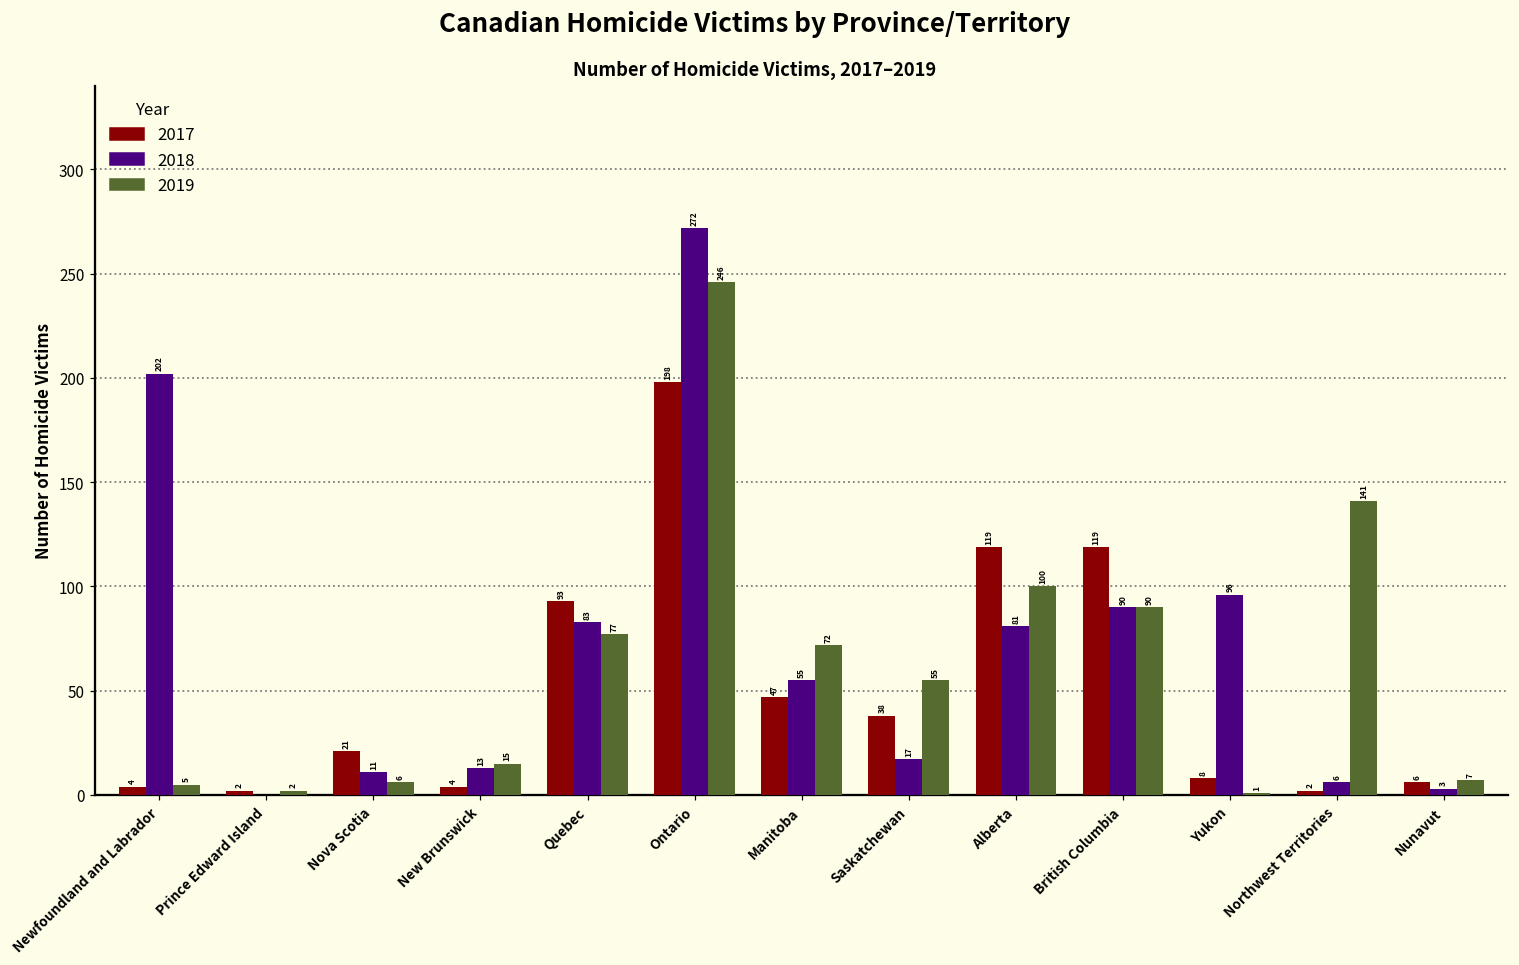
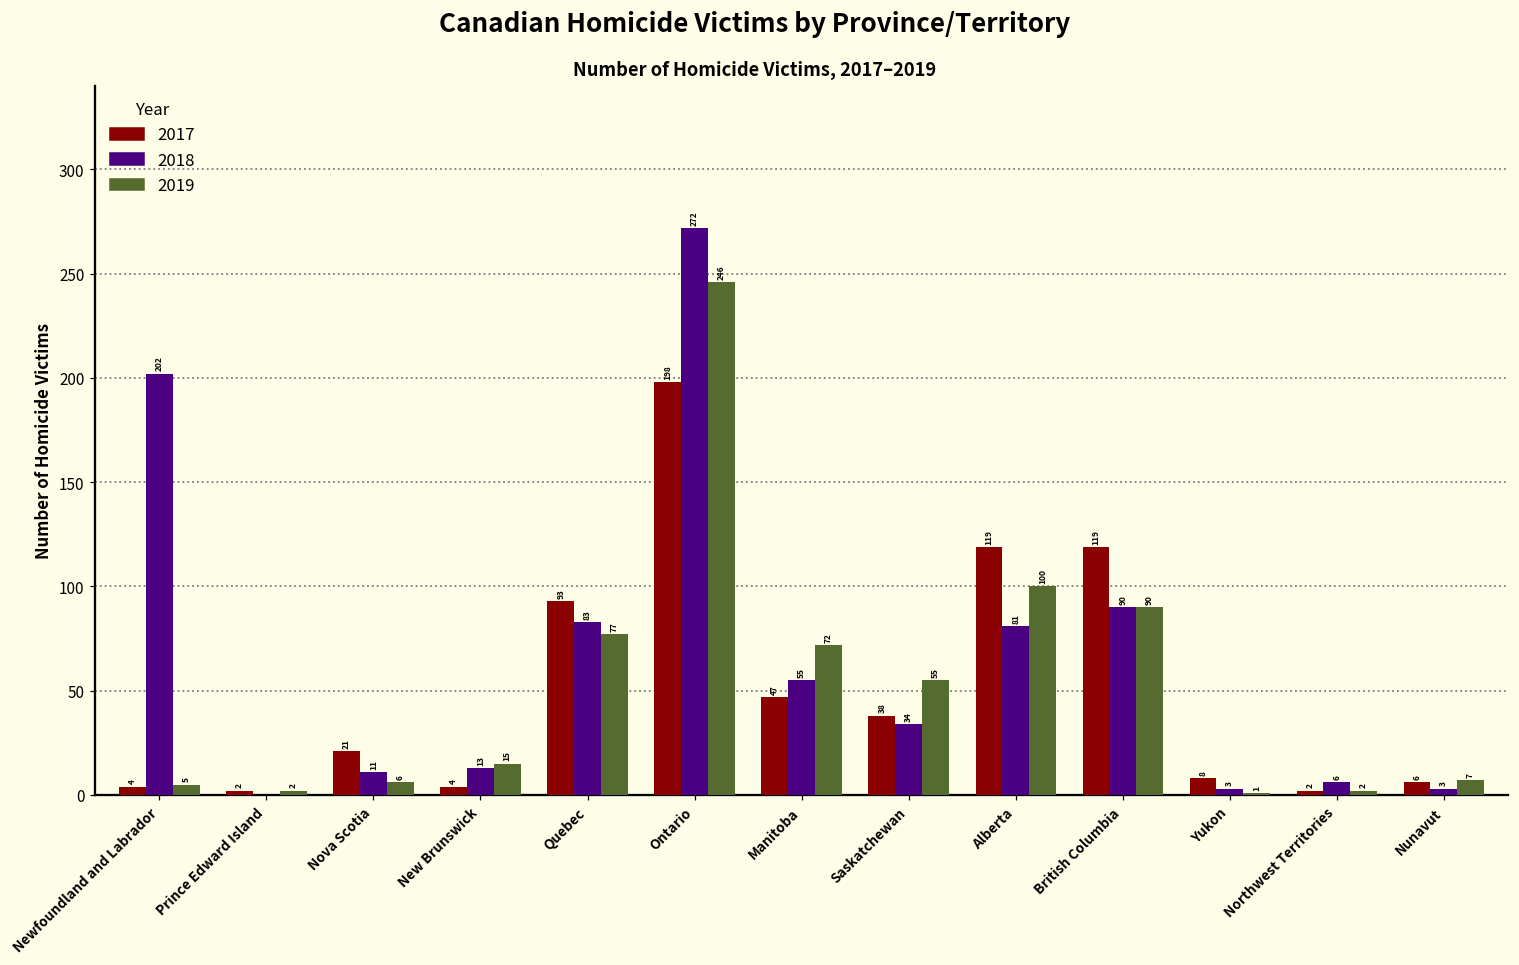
  {
    "2017": {
      "Newfoundland and Labrador": 4,
      "Prince Edward Island": 2,
      "Nova Scotia": 21,
      "New Brunswick": 4,
      "Quebec": 93,
      "Ontario": 198,
      "Manitoba": 47,
      "Saskatchewan": 38,
      "Alberta": 119,
      "British Columbia": 119,
      "Yukon": 8,
      "Northwest Territories": 2,
      "Nunavut": 6
    },
    "2018": {
      "Newfoundland and Labrador": 202,
      "Nova Scotia": 11,
      "New Brunswick": 13,
      "Quebec": 83,
      "Ontario": 272,
      "Manitoba": 55,
-     "Saskatchewan": 17,
+     "Saskatchewan": 34,
      "Alberta": 81,
      "British Columbia": 90,
-     "Yukon": 96,
+     "Yukon": 3,
      "Northwest Territories": 6,
      "Nunavut": 3
    },
    "2019": {
      "Newfoundland and Labrador": 5,
      "Prince Edward Island": 2,
      "Nova Scotia": 6,
      "New Brunswick": 15,
      "Quebec": 77,
      "Ontario": 246,
      "Manitoba": 72,
      "Saskatchewan": 55,
      "Alberta": 100,
      "British Columbia": 90,
      "Yukon": 1,
-     "Northwest Territories": 141,
+     "Northwest Territories": 2,
      "Nunavut": 7
    }
  }
